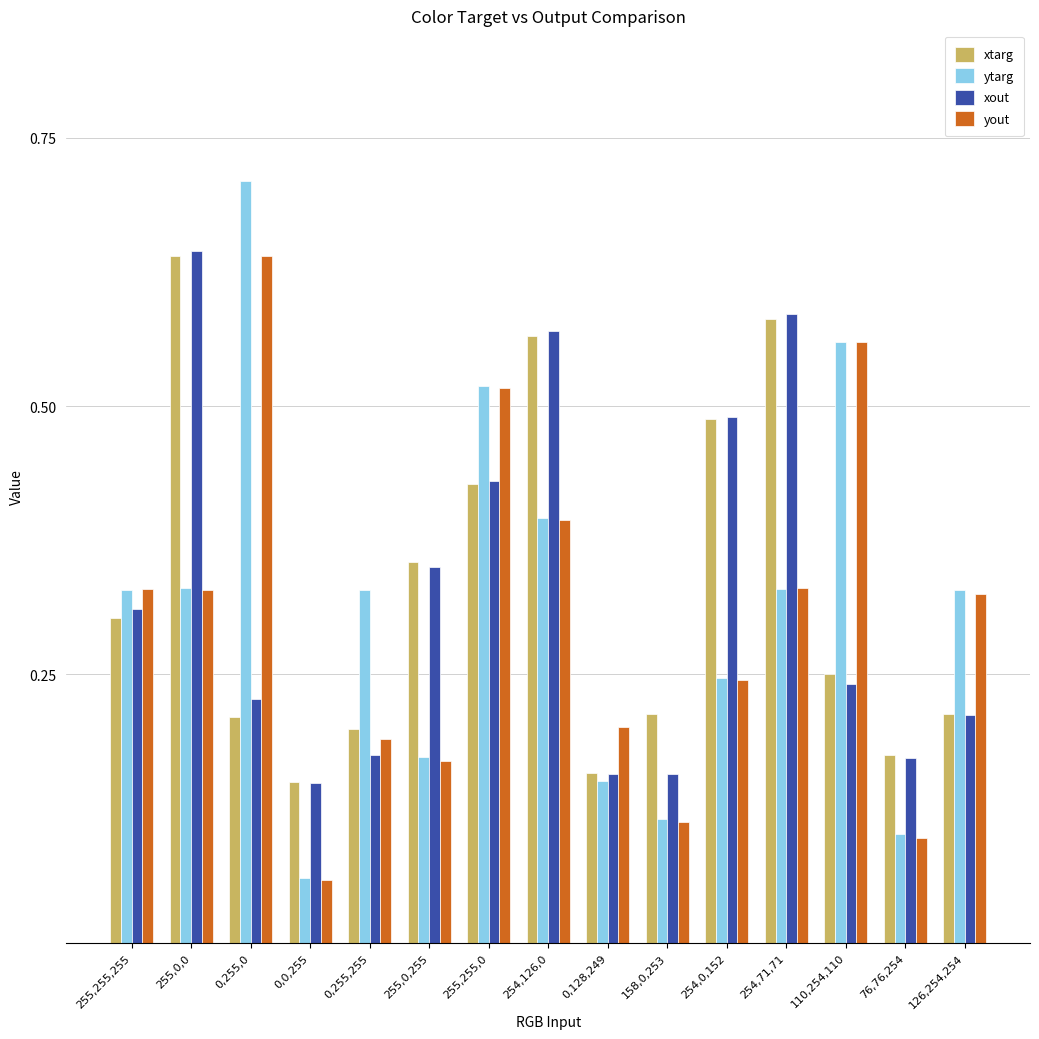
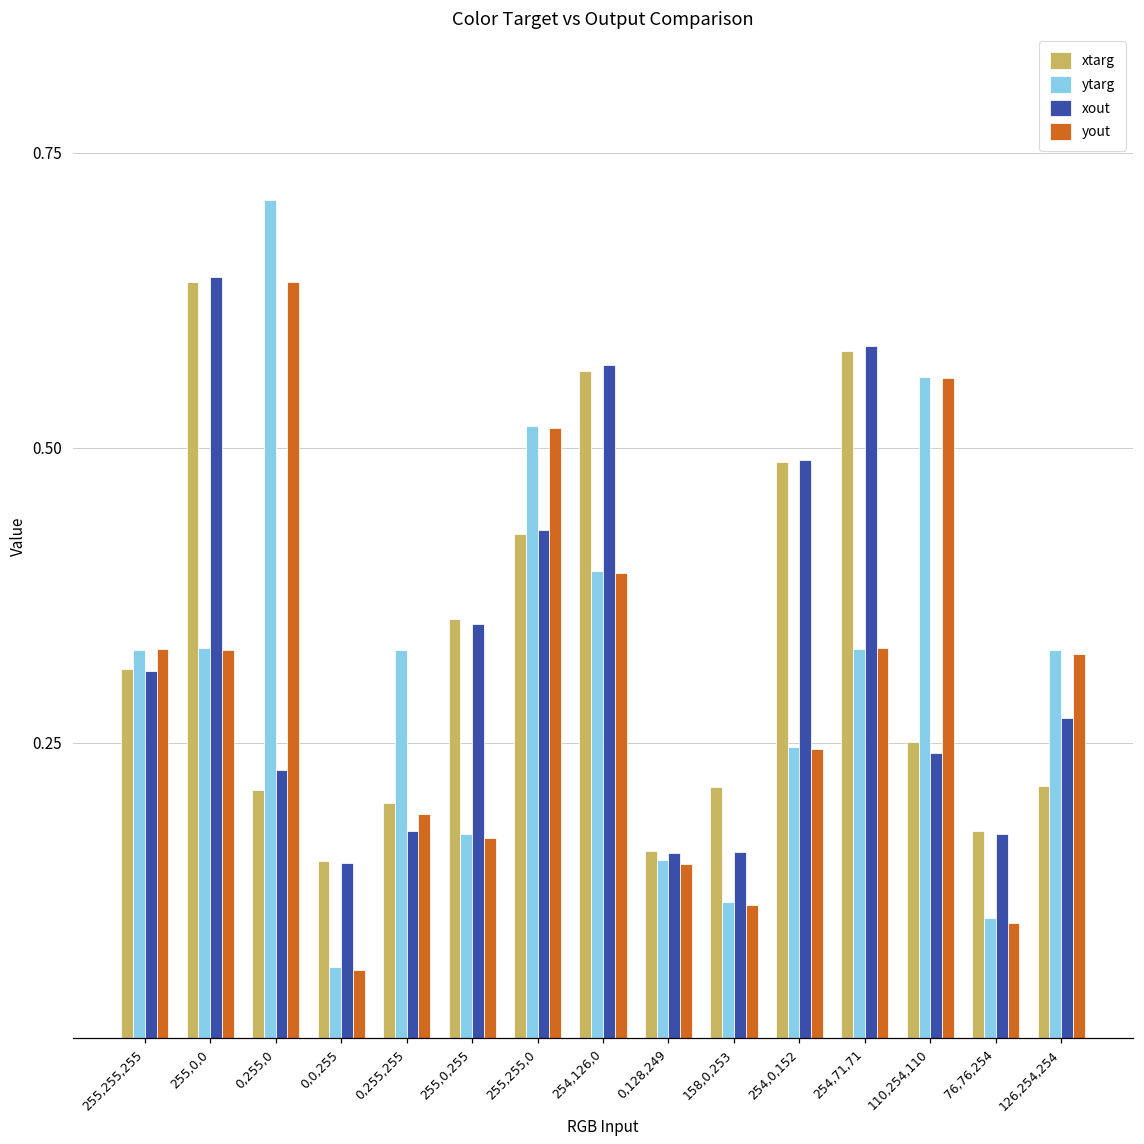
  {
    "xtarg": {
-     "255,255,255": 0.302,
+     "255,255,255": 0.313,
      "255,0,0": 0.640,
      "0,255,0": 0.210,
      "0,0,255": 0.150,
      "0,255,255": 0.199,
      "255,0,255": 0.355,
      "255,255,0": 0.427,
      "254,126,0": 0.565,
      "0,128,249": 0.158,
      "158,0,253": 0.213,
      "254,0,152": 0.488,
      "254,71,71": 0.582,
      "110,254,110": 0.250,
      "76,76,254": 0.175,
      "126,254,254": 0.213
    },
    "ytarg": {
      "255,255,255": 0.329,
      "255,0,0": 0.330,
      "0,255,0": 0.710,
      "0,0,255": 0.060,
      "0,255,255": 0.329,
      "255,0,255": 0.173,
      "255,255,0": 0.518,
      "254,126,0": 0.396,
      "0,128,249": 0.151,
      "158,0,253": 0.115,
      "254,0,152": 0.246,
      "254,71,71": 0.330,
      "110,254,110": 0.560,
      "76,76,254": 0.102,
      "126,254,254": 0.329
    },
    "xout": {
      "255,255,255": 0.311,
      "255,0,0": 0.644,
      "0,255,0": 0.227,
      "0,0,255": 0.149,
      "0,255,255": 0.175,
      "255,0,255": 0.350,
      "255,255,0": 0.430,
      "254,126,0": 0.570,
      "0,128,249": 0.157,
      "158,0,253": 0.157,
      "254,0,152": 0.490,
      "254,71,71": 0.586,
      "110,254,110": 0.241,
      "76,76,254": 0.173,
-     "126,254,254": 0.212
+     "126,254,254": 0.271
    },
    "yout": {
      "255,255,255": 0.329,
      "255,0,0": 0.329,
      "0,255,0": 0.640,
      "0,0,255": 0.058,
      "0,255,255": 0.190,
      "255,0,255": 0.170,
      "255,255,0": 0.517,
      "254,126,0": 0.394,
-     "0,128,249": 0.201,
+     "0,128,249": 0.147,
      "158,0,253": 0.113,
      "254,0,152": 0.245,
      "254,71,71": 0.330,
      "110,254,110": 0.559,
      "76,76,254": 0.098,
      "126,254,254": 0.325
    }
  }
